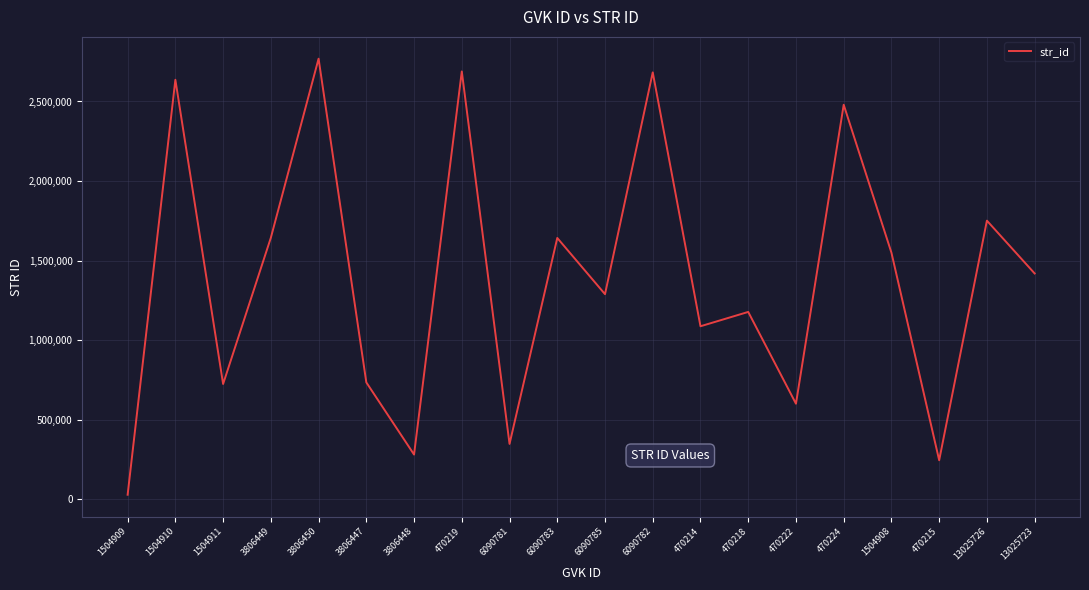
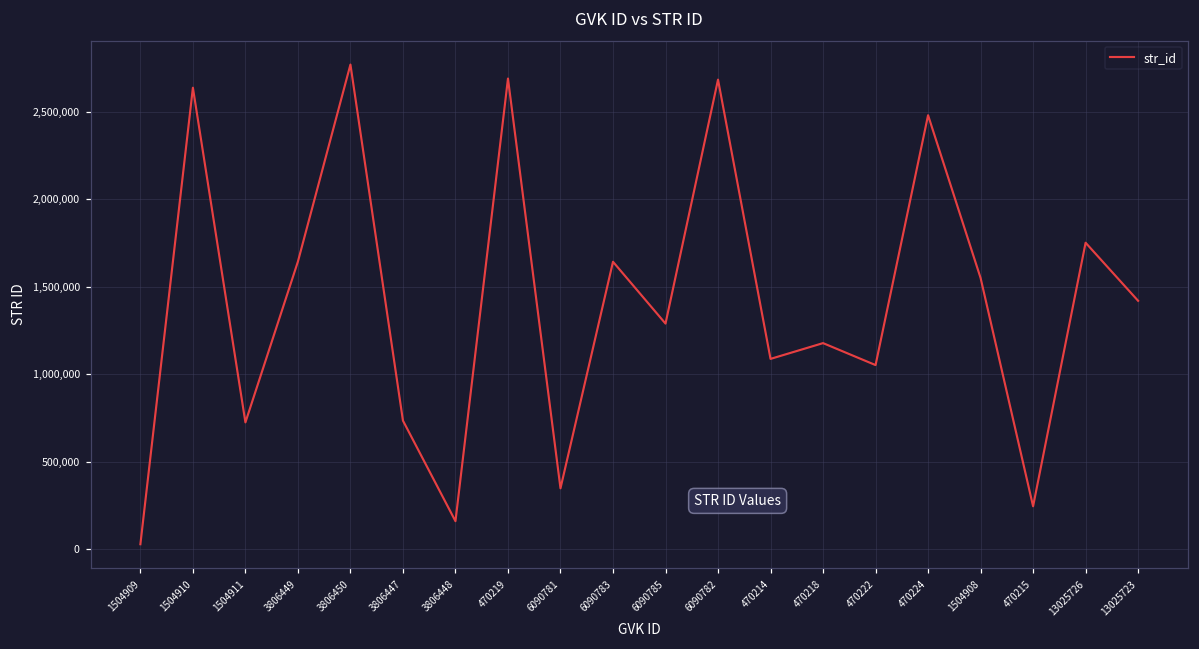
  {
    "1504909": "30,000",
    "1504910": "2,640,000",
    "1504911": "720,000",
    "3806449": "1,640,000",
    "3806450": "2,770,000",
    "3806447": "740,000",
-   "3806448": "280,000",
+   "3806448": "160,000",
    "470219": "2,690,000",
    "6090781": "350,000",
    "6090783": "1,640,000",
    "6090785": "1,290,000",
    "6090782": "2,680,000",
    "470214": "1,090,000",
    "470218": "1,180,000",
-   "470222": "600,000",
+   "470222": "1,050,000",
    "470224": "2,480,000",
    "1504908": "1,550,000",
    "470215": "250,000",
    "13025726": "1,750,000",
    "13025723": "1,420,000"
  }
